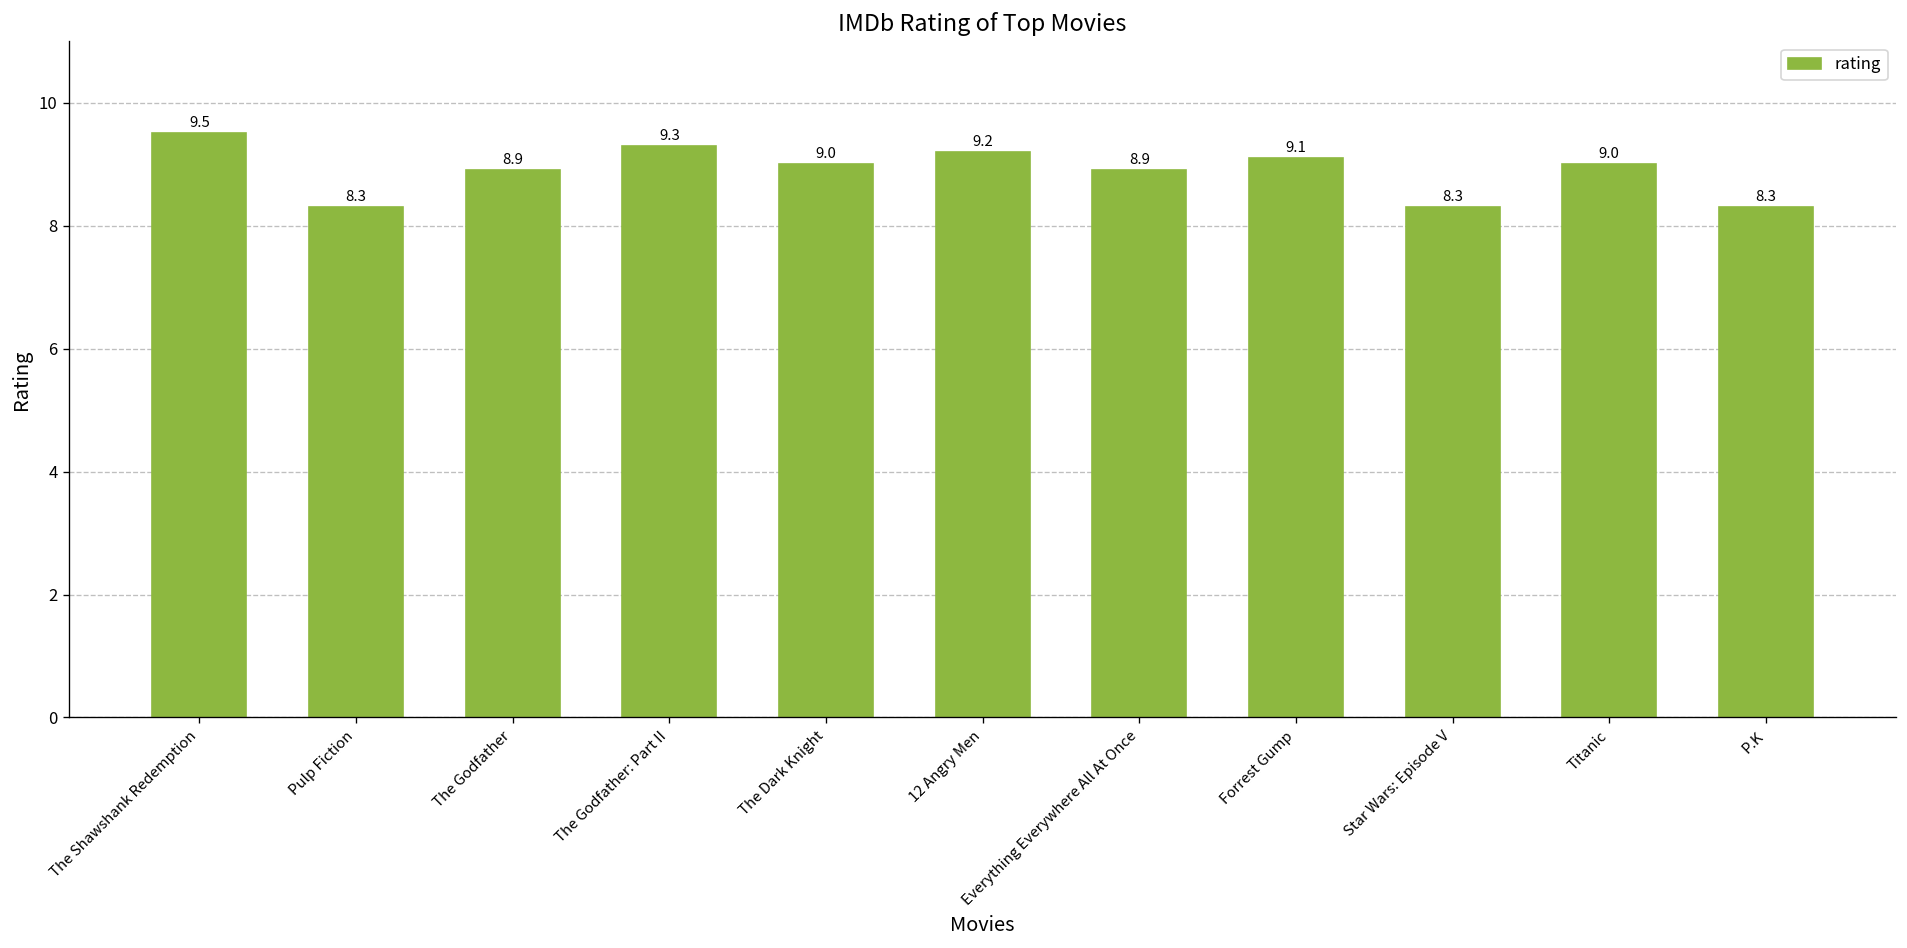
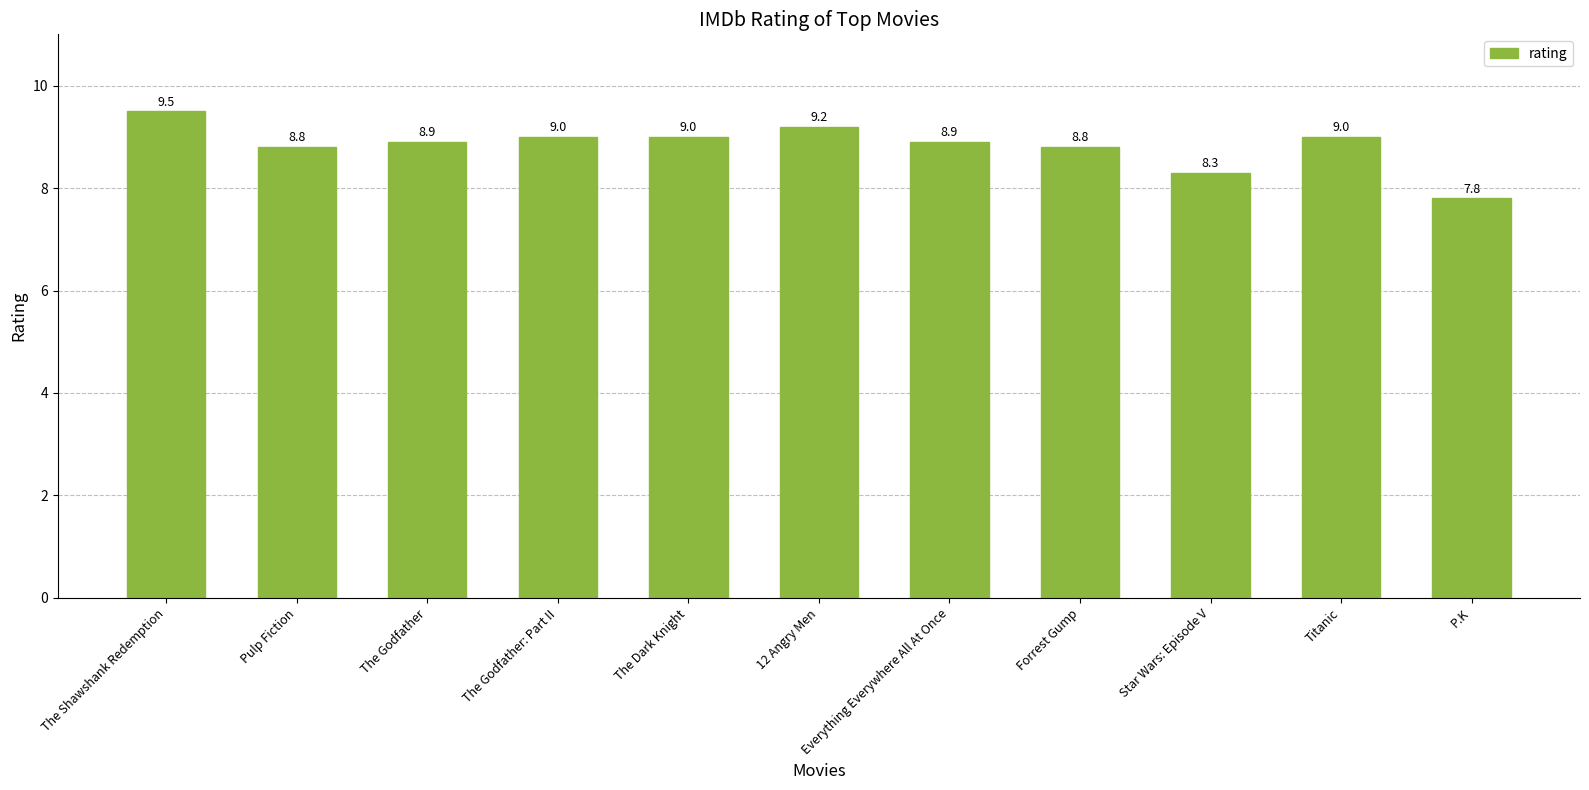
  {
    "The Shawshank Redemption": 9.5,
-   "Pulp Fiction": 8.3,
+   "Pulp Fiction": 8.8,
    "The Godfather": 8.9,
-   "The Godfather: Part II": 9.3,
+   "The Godfather: Part II": 9.0,
    "The Dark Knight": 9.0,
    "12 Angry Men": 9.2,
    "Everything Everywhere All At Once": 8.9,
-   "Forrest Gump": 9.1,
+   "Forrest Gump": 8.8,
    "Star Wars: Episode V": 8.3,
    "Titanic": 9.0,
-   "P.K": 8.3
+   "P.K": 7.8
  }
